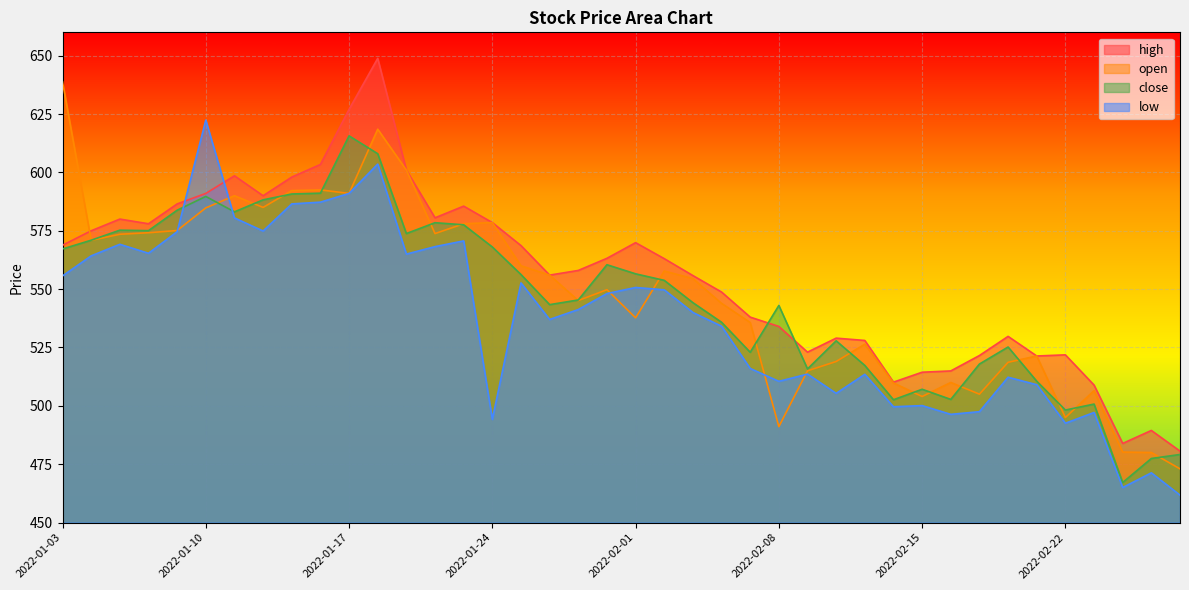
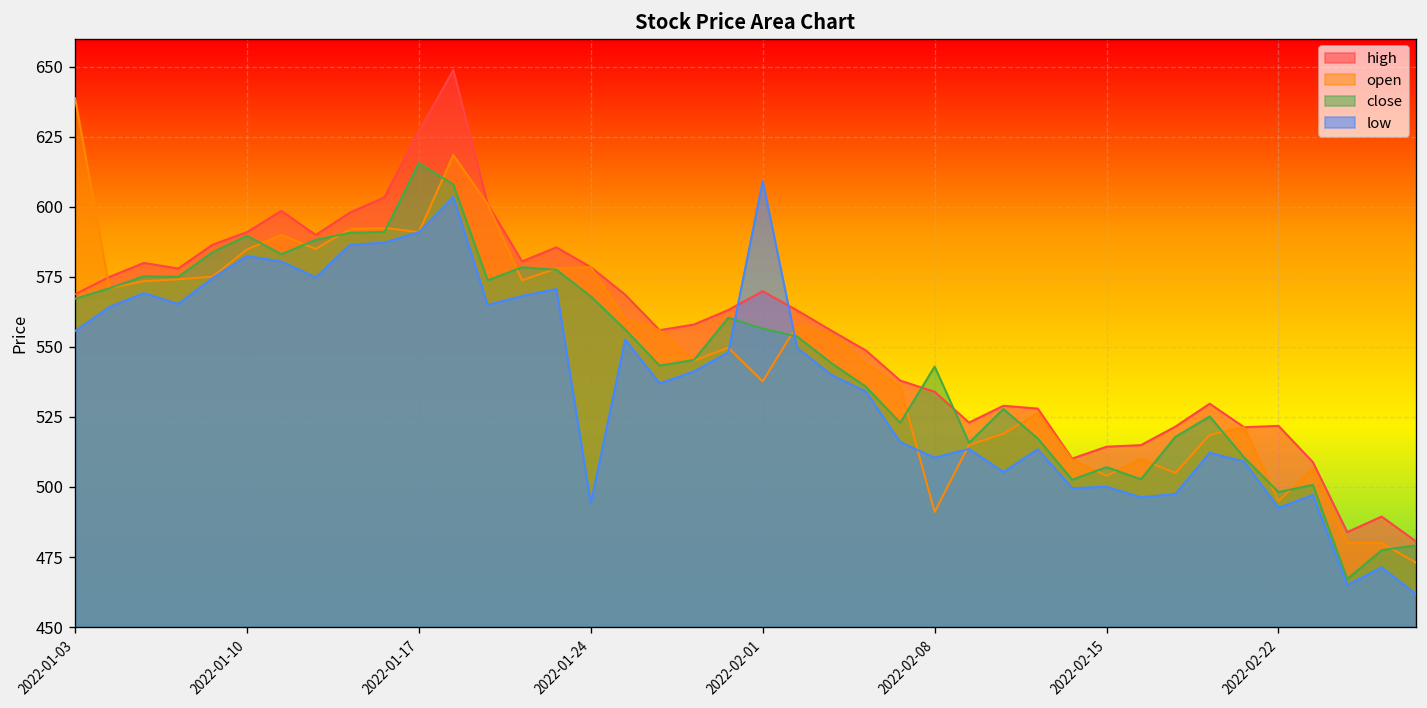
  {
    "high": {
      "2022-01-03": 569,
      "2022-01-10": 591,
      "2022-01-17": 627,
      "2022-02-01": 570,
      "2022-02-08": 534,
      "2022-02-15": 514,
      "2022-02-22": 522
    },
    "open": {
      "2022-01-03": 639,
      "2022-01-10": 585,
      "2022-02-01": 538,
      "2022-02-08": 491,
      "2022-02-15": 504,
      "2022-02-22": 495
    },
    "close": {
      "2022-01-03": 567,
      "2022-01-10": 590,
      "2022-01-17": 616,
      "2022-01-24": 568,
      "2022-02-01": 557,
      "2022-02-08": 543,
      "2022-02-15": 507,
      "2022-02-22": 498
    },
    "low": {
      "2022-01-03": 556,
-     "2022-01-10": 622,
+     "2022-01-10": 583,
      "2022-01-24": 494,
-     "2022-02-01": 551,
+     "2022-02-01": 609,
      "2022-02-08": 511,
      "2022-02-15": 500,
      "2022-02-22": 493
    }
  }
